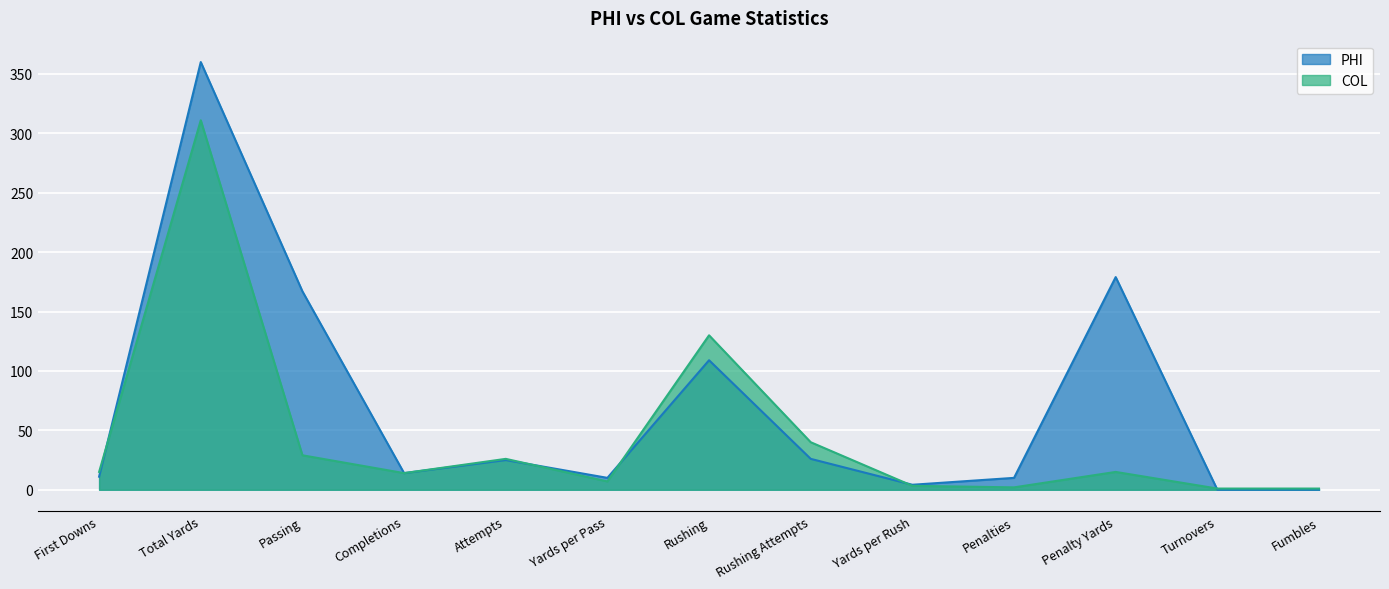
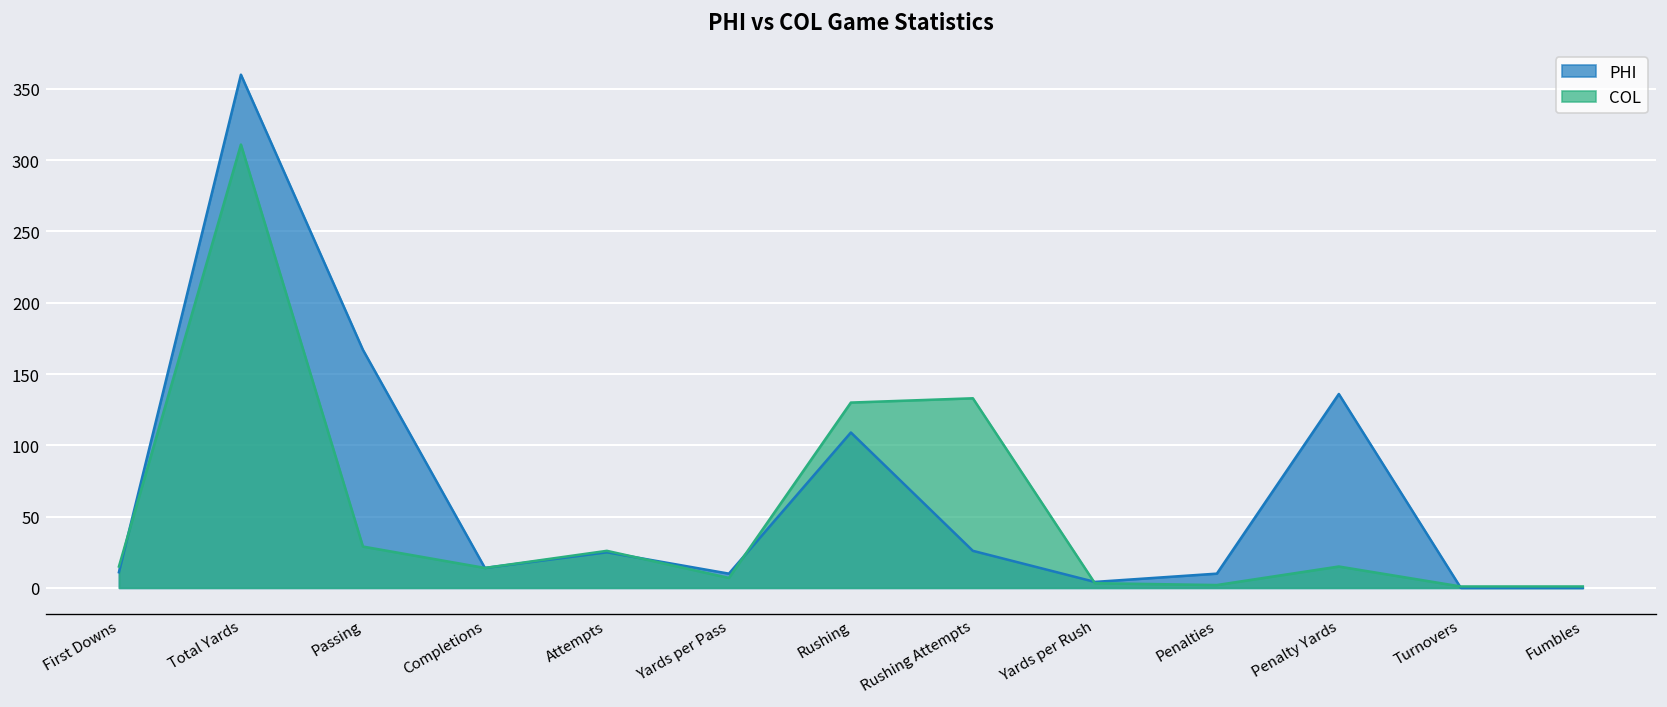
  {
    "PHI": {
      "First Downs": 11,
      "Total Yards": 360,
      "Passing": 167,
      "Yards per Pass": 10,
      "Rushing": 109,
      "Rushing Attempts": 26,
      "Penalties": 10,
-     "Penalty Yards": 179
+     "Penalty Yards": 136
    },
    "COL": {
      "First Downs": 15,
      "Total Yards": 311,
      "Passing": 29,
      "Yards per Pass": 7,
      "Rushing": 130,
-     "Rushing Attempts": 40,
+     "Rushing Attempts": 133,
      "Penalties": 2,
      "Penalty Yards": 15
    }
  }
